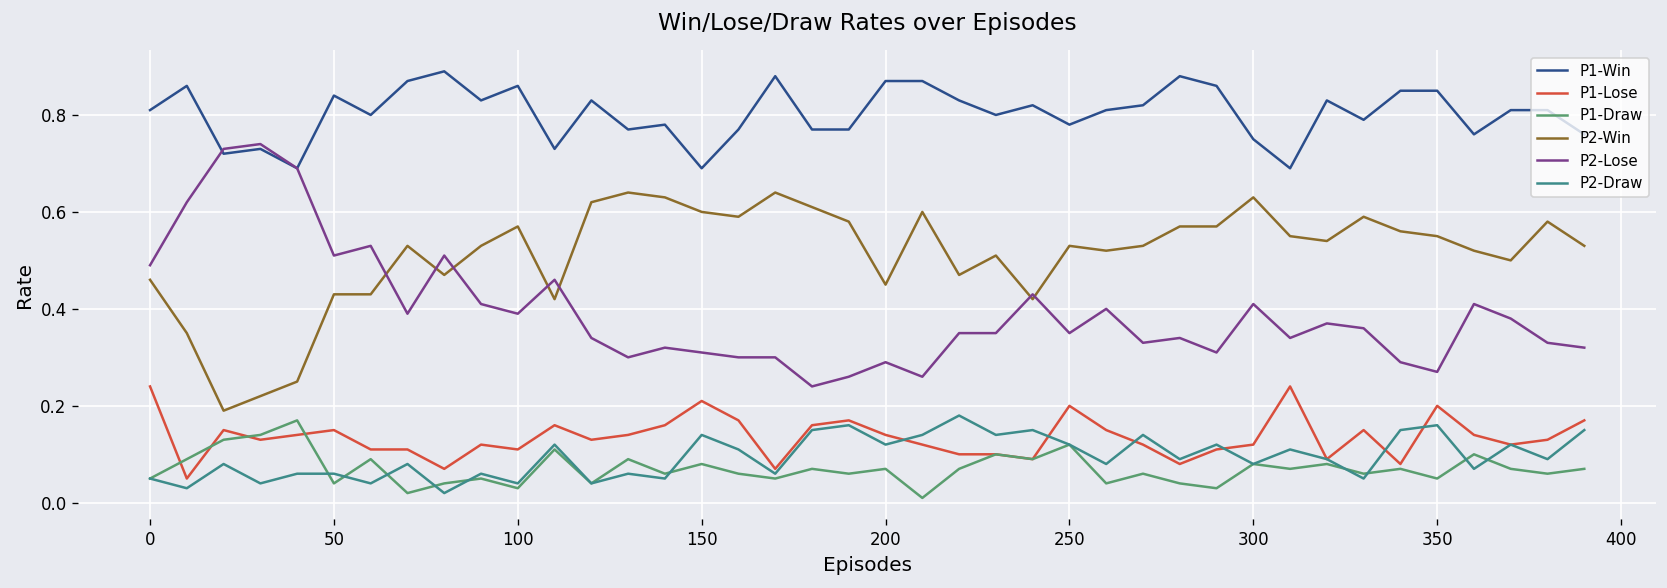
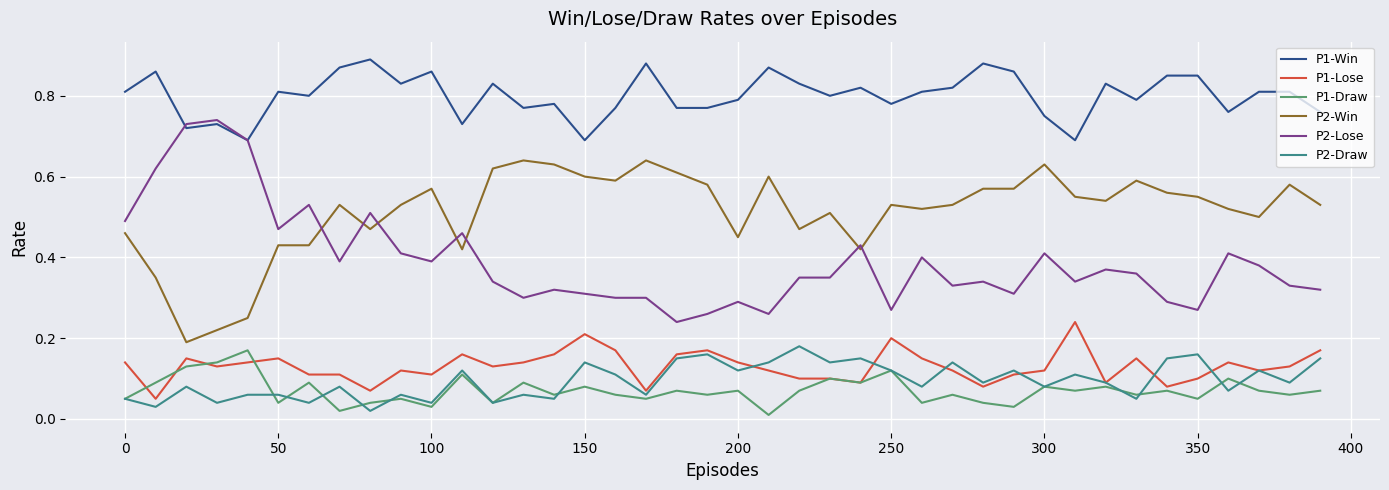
  {
    "P1-Win": {
      "0": 0.81,
-     "50": 0.84,
+     "50": 0.81,
      "100": 0.86,
      "150": 0.69,
-     "200": 0.87,
+     "200": 0.79,
      "250": 0.78,
      "300": 0.75,
      "350": 0.85
    },
    "P1-Lose": {
-     "0": 0.24,
+     "0": 0.14,
      "50": 0.15,
      "100": 0.11,
      "150": 0.21,
      "200": 0.14,
      "250": 0.20,
      "300": 0.12,
-     "350": 0.2
+     "350": 0.1
    },
    "P2-Win": {
      "0": 0.46,
      "50": 0.43,
      "100": 0.57,
      "150": 0.60,
      "200": 0.45,
      "250": 0.53,
      "300": 0.63,
      "350": 0.55
    },
    "P2-Lose": {
      "0": 0.49,
-     "50": 0.51,
+     "50": 0.47,
      "100": 0.39,
      "150": 0.31,
      "200": 0.29,
-     "250": 0.35,
+     "250": 0.27,
      "300": 0.41,
      "350": 0.27
    }
  }
